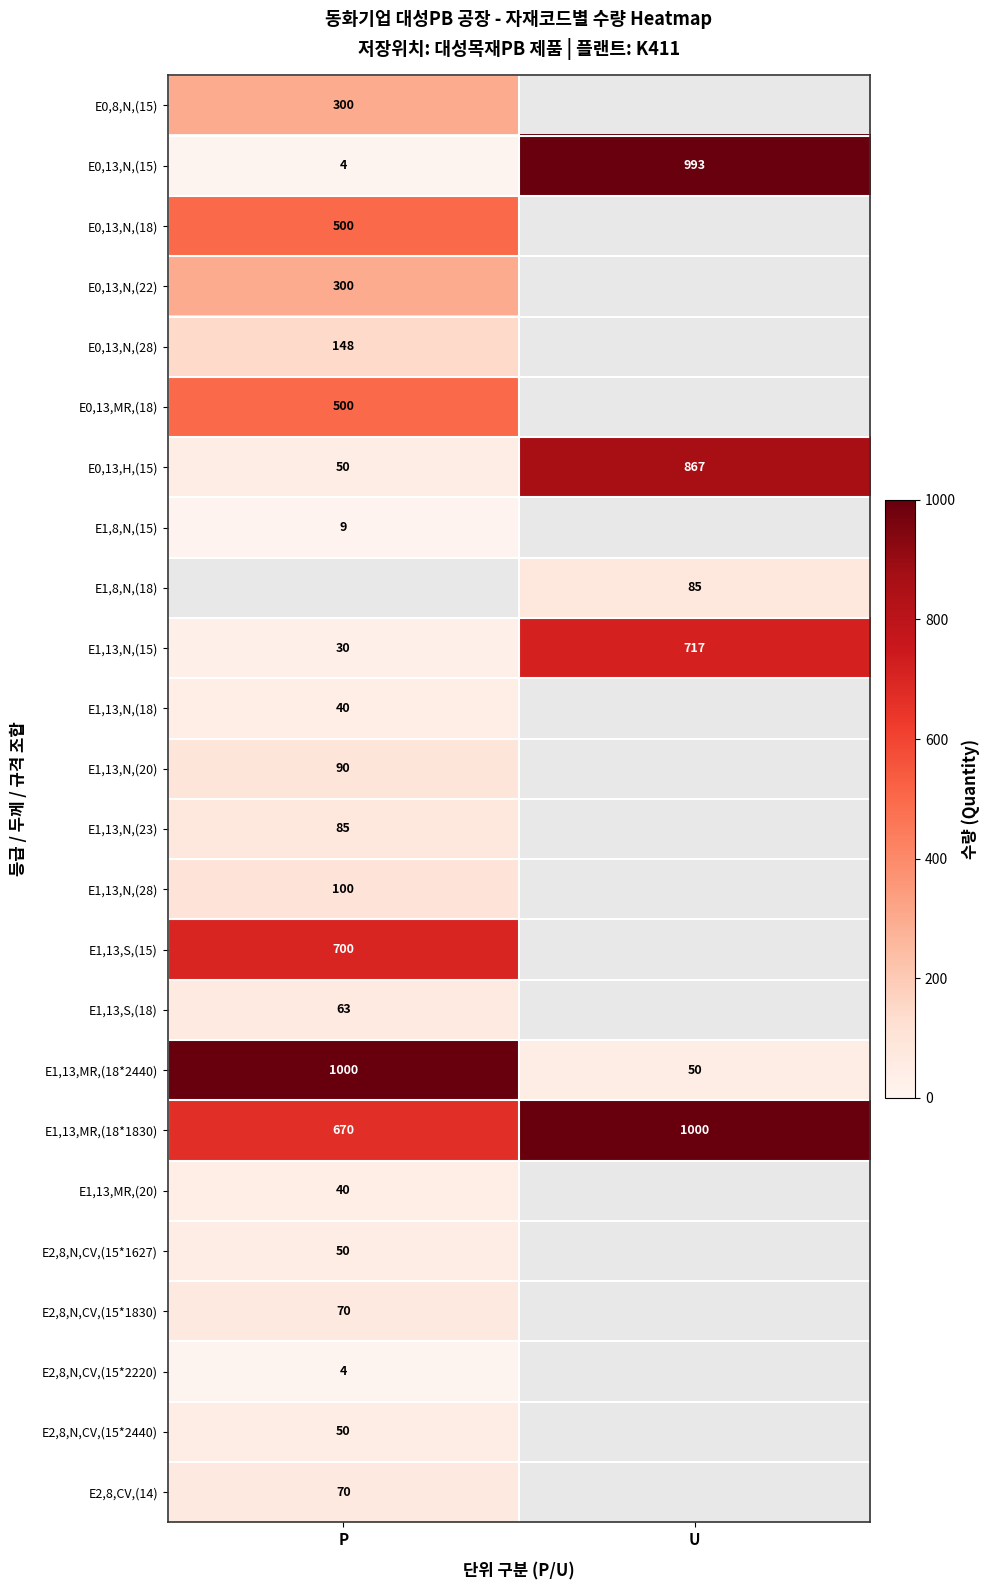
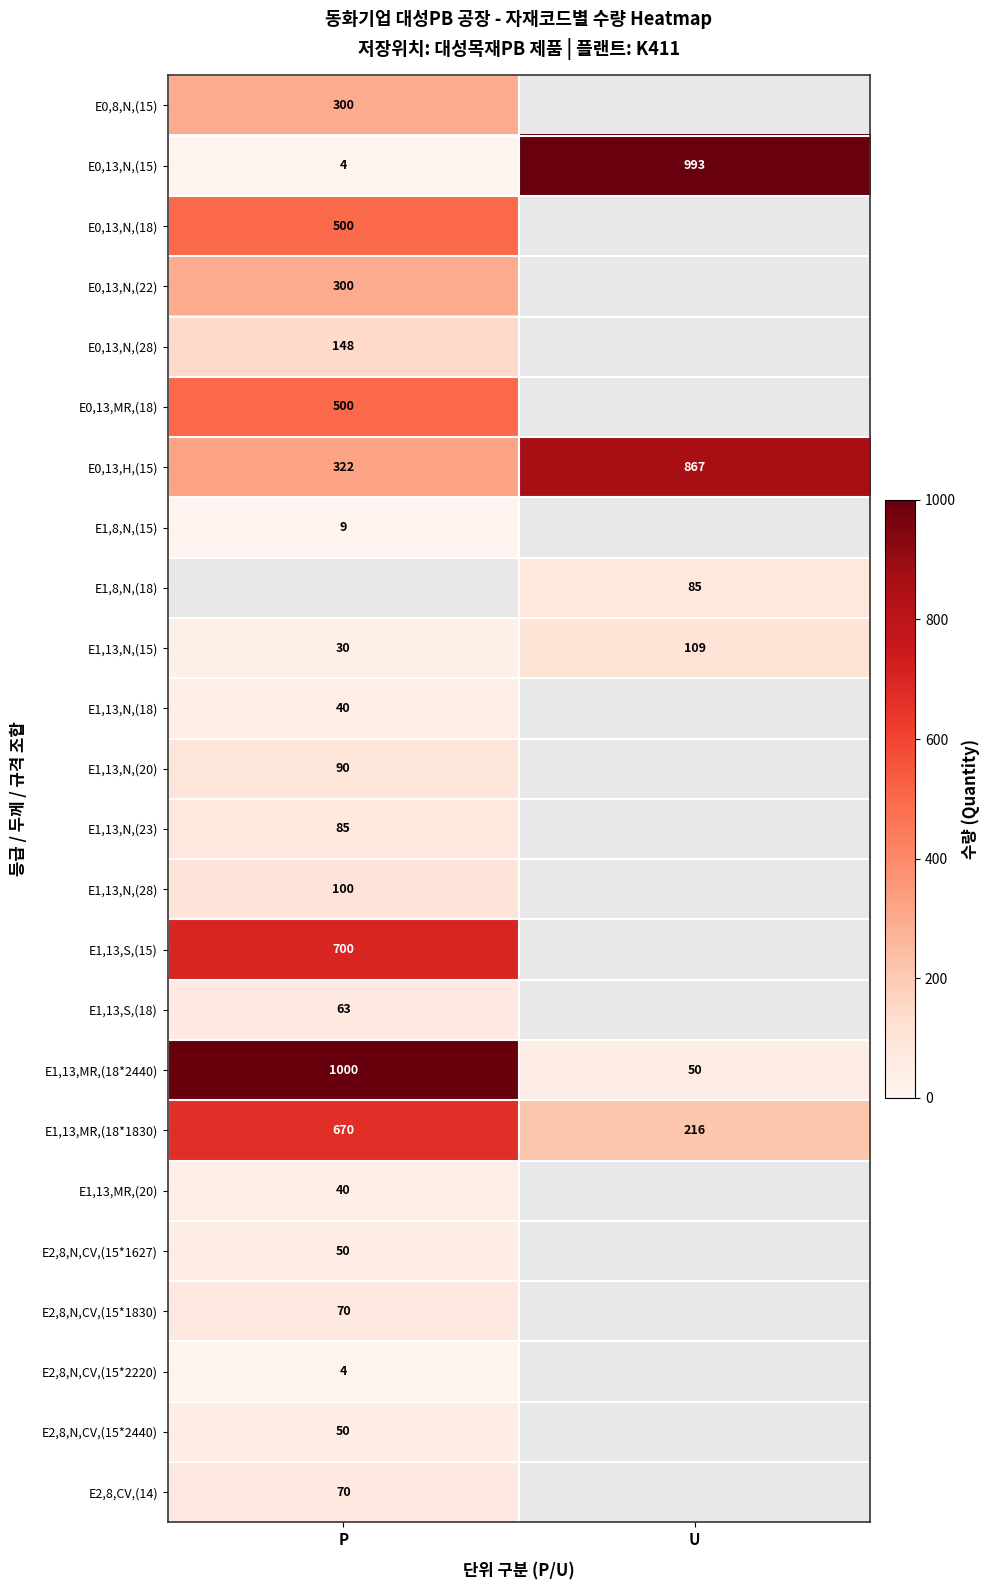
  {
    "E0,13,H,(15)": {
-     "P": 50
+     "P": 322
    },
    "E1,13,N,(15)": {
-     "U": 717
+     "U": 109
    },
    "E1,13,MR,(18*1830)": {
-     "U": 1000
+     "U": 216
    }
  }
